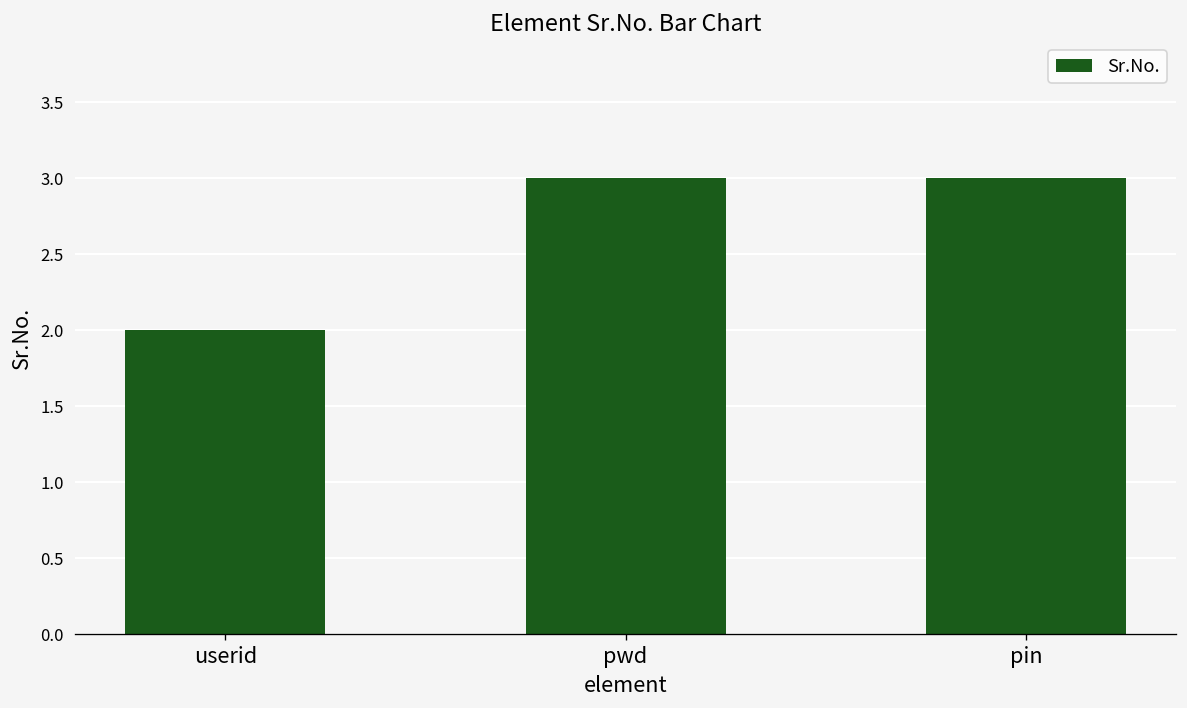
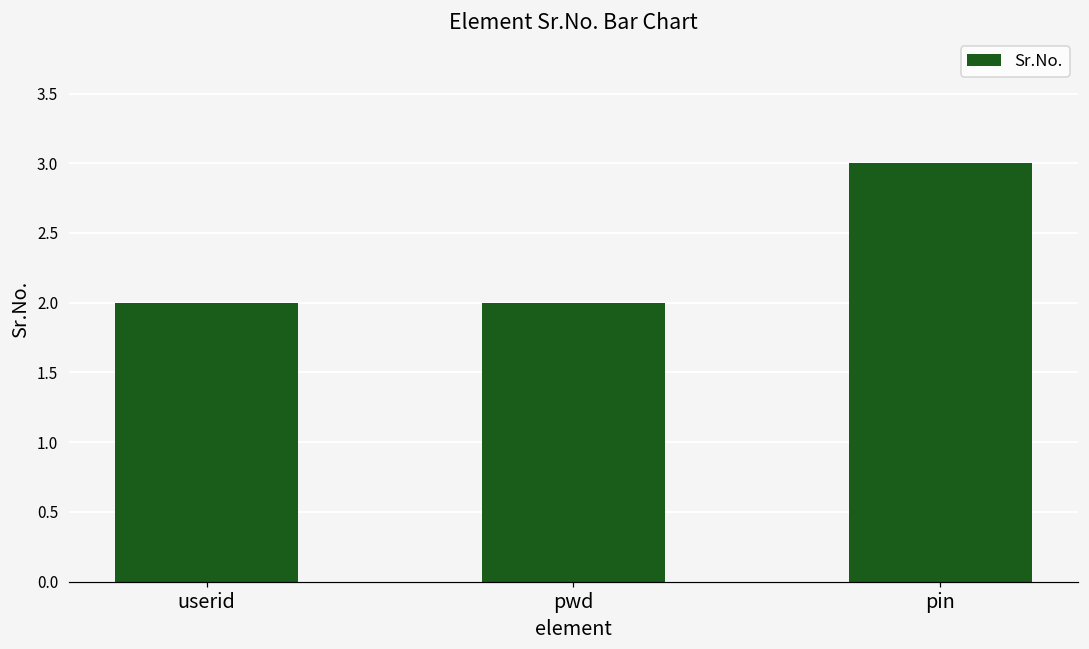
  {
    "userid": 2,
-   "pwd": 3,
+   "pwd": 2,
    "pin": 3
  }
